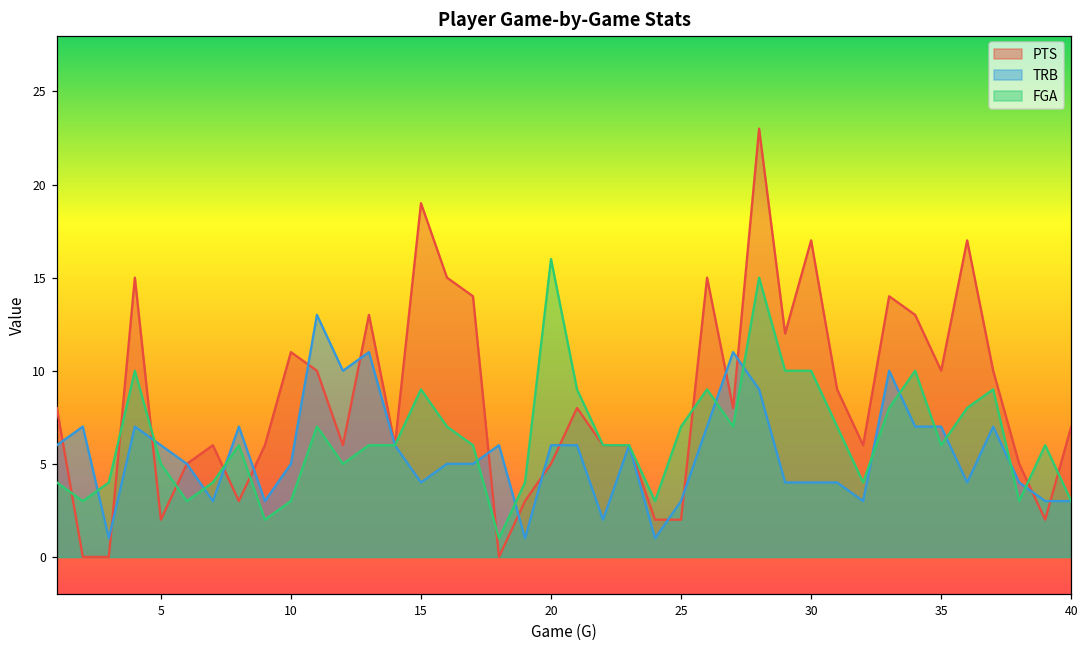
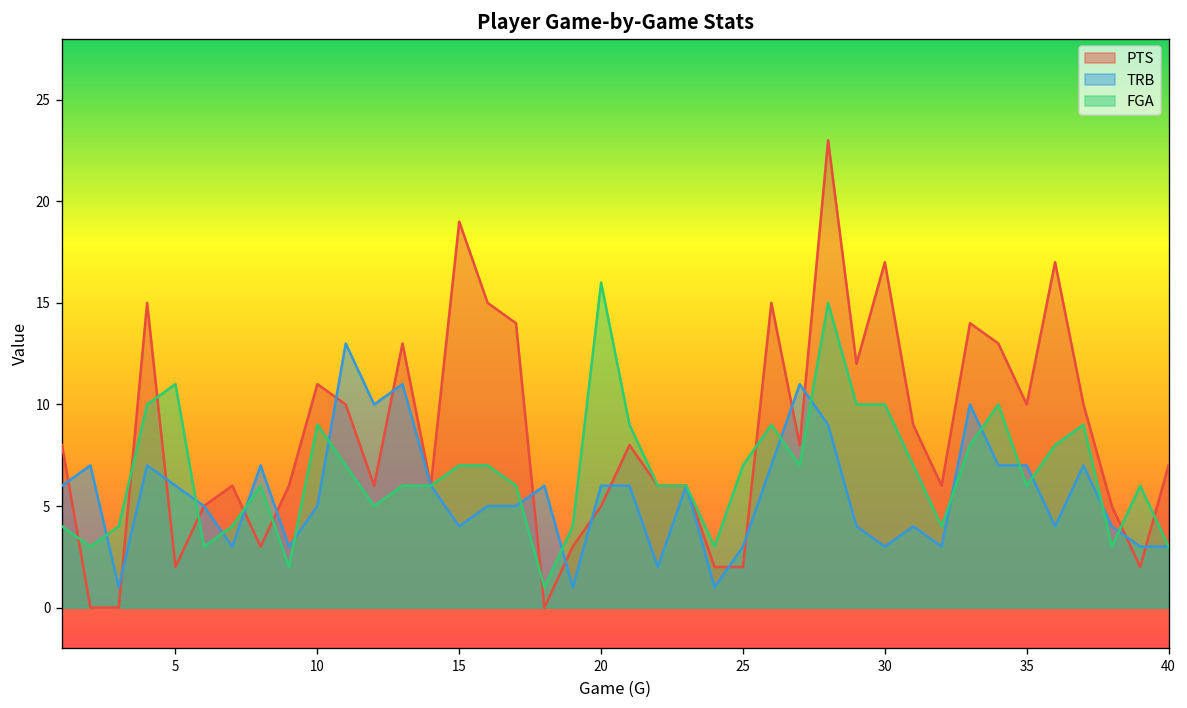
  {
    "PTS": {
      "5": 2,
      "10": 11,
      "15": 19,
      "20": 5,
      "25": 2,
      "30": 17,
      "35": 10,
      "40": 7
    },
    "TRB": {
      "5": 6,
      "10": 5,
      "15": 4,
      "20": 6,
      "25": 3,
-     "30": 4,
+     "30": 3,
      "35": 7
    },
    "FGA": {
-     "5": 5,
-     "10": 3,
-     "15": 9,
+     "5": 11,
+     "10": 9,
+     "15": 7,
      "20": 16,
      "25": 7,
      "30": 10,
      "35": 6
    }
  }
